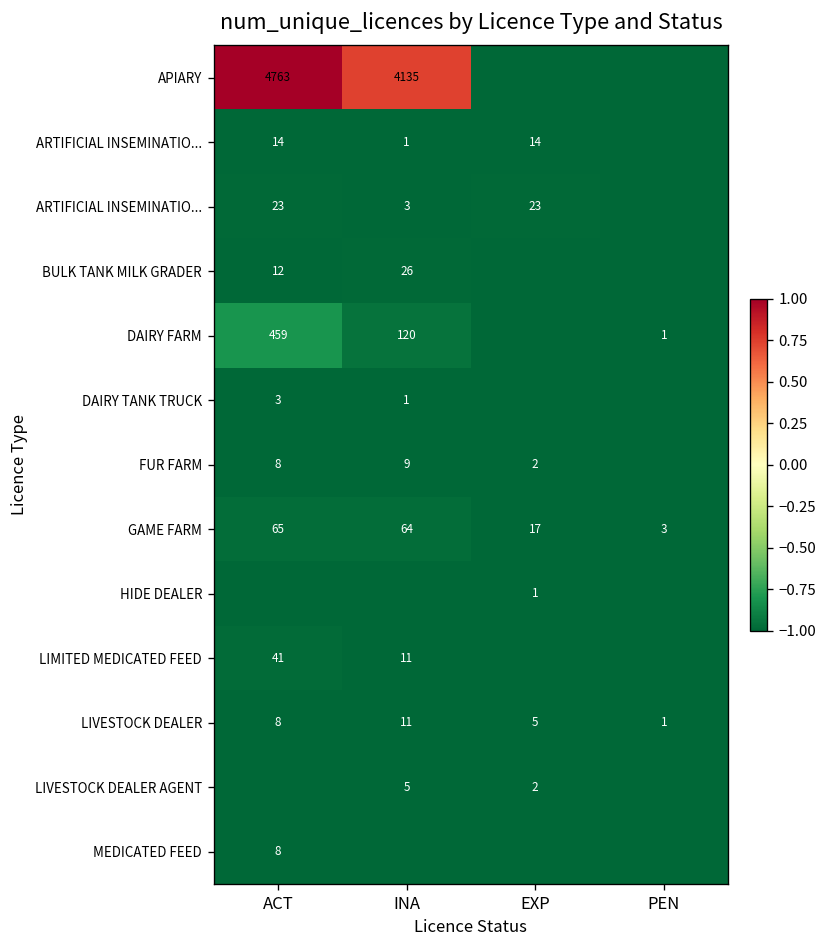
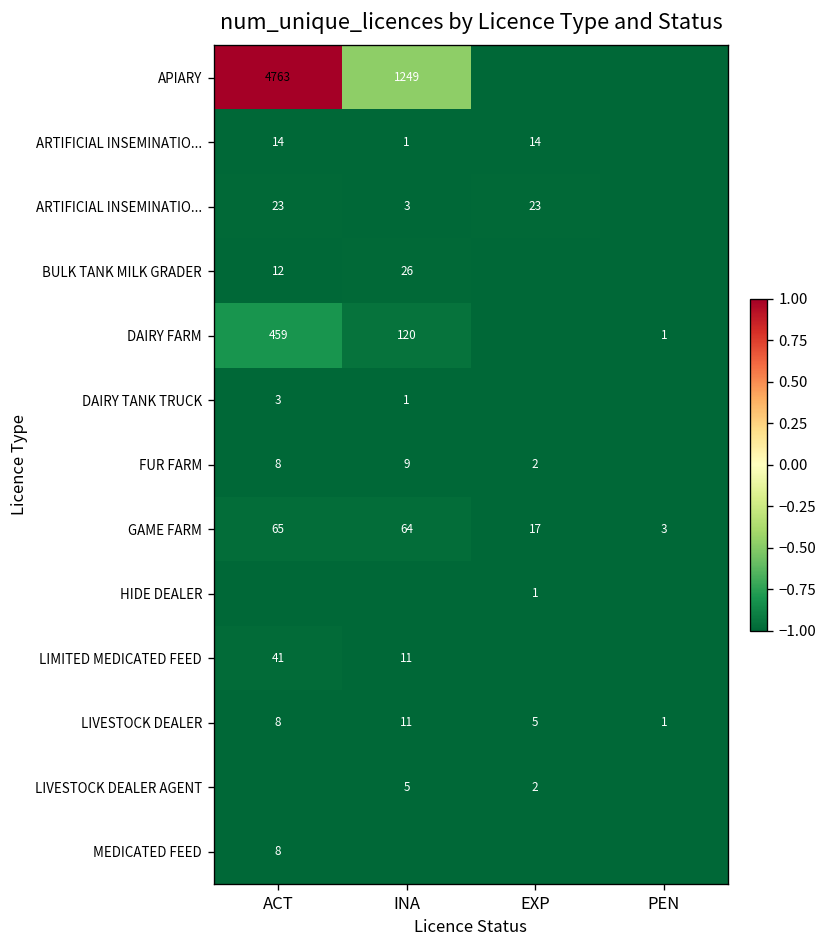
  {
    "APIARY": {
      "ACT": 4763,
-     "INA": 4135
+     "INA": 1249
    },
    "BULK TANK MILK GRADER": {
      "ACT": 12,
      "INA": 26
    },
    "DAIRY FARM": {
      "ACT": 459,
      "INA": 120,
      "PEN": 1
    },
    "DAIRY TANK TRUCK": {
      "ACT": 3,
      "INA": 1
    },
    "FUR FARM": {
      "ACT": 8,
      "INA": 9,
      "EXP": 2
    },
    "GAME FARM": {
      "ACT": 65,
      "INA": 64,
      "EXP": 17,
      "PEN": 3
    },
    "HIDE DEALER": {
      "EXP": 1
    },
    "LIMITED MEDICATED FEED": {
      "ACT": 41,
      "INA": 11
    },
    "LIVESTOCK DEALER": {
      "ACT": 8,
      "INA": 11,
      "EXP": 5,
      "PEN": 1
    },
    "LIVESTOCK DEALER AGENT": {
      "INA": 5,
      "EXP": 2
    },
    "MEDICATED FEED": {
      "ACT": 8
    }
  }
